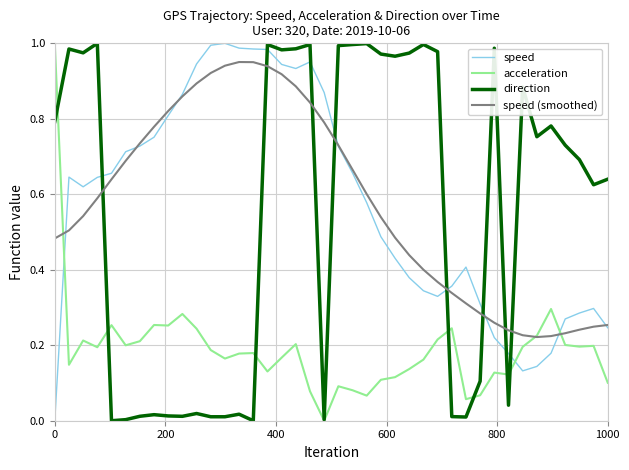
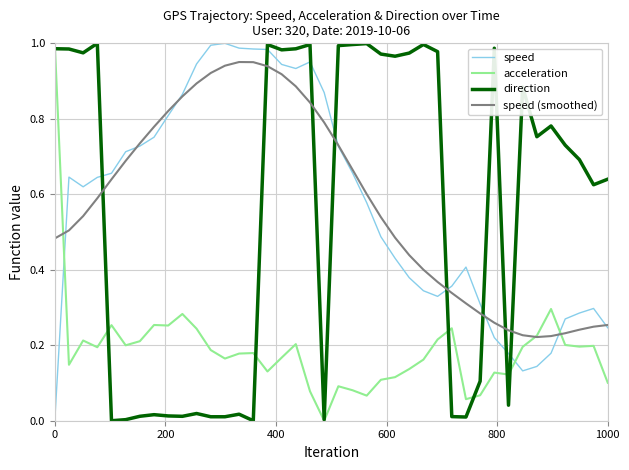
  {
    "speed": {
      "0": 0.00,
      "1000": 0.25
    },
    "acceleration": {
      "0": 1.00,
      "1000": 0.10
    },
    "direction": {
-     "0": 0.79,
+     "0": 0.99,
      "1000": 0.64
    },
    "speed (smoothed)": {
      "0": 0.48,
      "1000": 0.25
    }
  }
